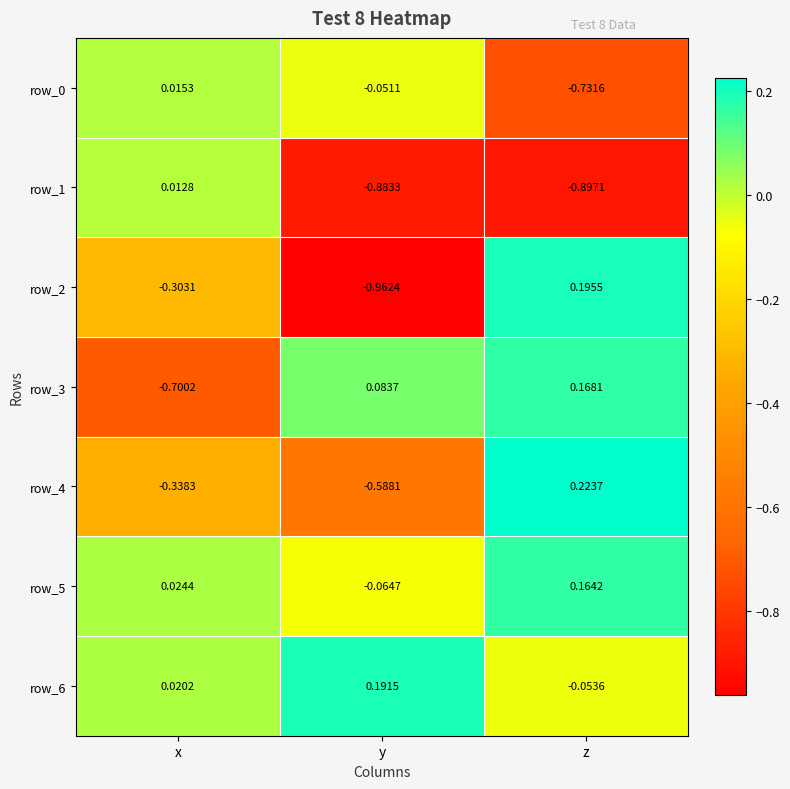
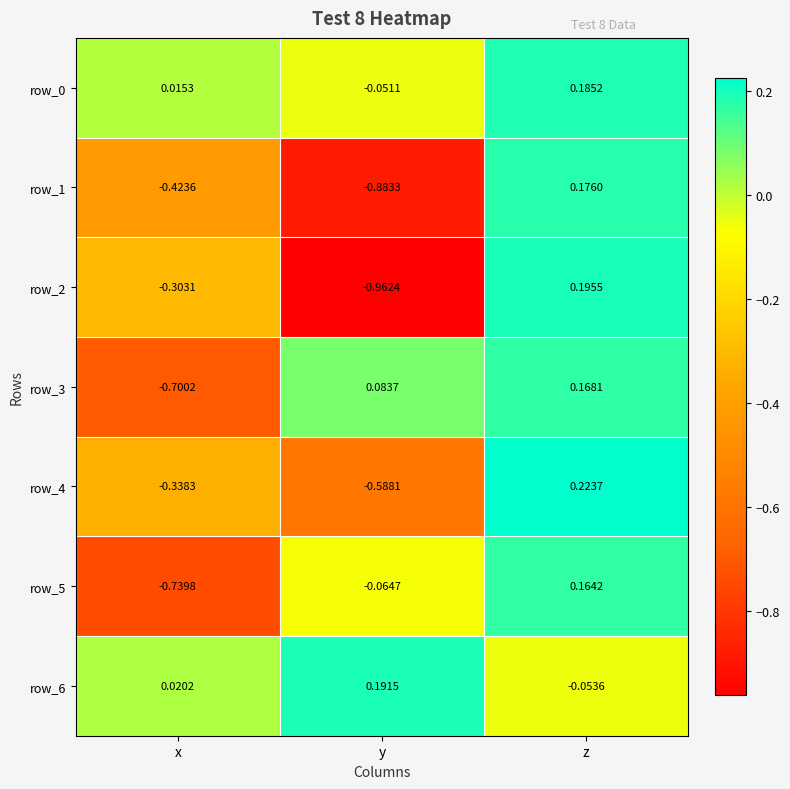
  {
    "row_0": {
      "x": 0.0153,
      "y": -0.0511,
-     "z": -0.7316
+     "z": 0.1852
    },
    "row_1": {
-     "x": 0.0128,
+     "x": -0.4236,
      "y": -0.8833,
-     "z": -0.8971
+     "z": 0.1760
    },
    "row_2": {
      "x": -0.3031,
      "y": -0.9624,
      "z": 0.1955
    },
    "row_3": {
      "x": -0.7002,
      "y": 0.0837,
      "z": 0.1681
    },
    "row_4": {
      "x": -0.3383,
      "y": -0.5881,
      "z": 0.2237
    },
    "row_5": {
-     "x": 0.0244,
+     "x": -0.7398,
      "y": -0.0647,
      "z": 0.1642
    },
    "row_6": {
      "x": 0.0202,
      "y": 0.1915,
      "z": -0.0536
    }
  }
